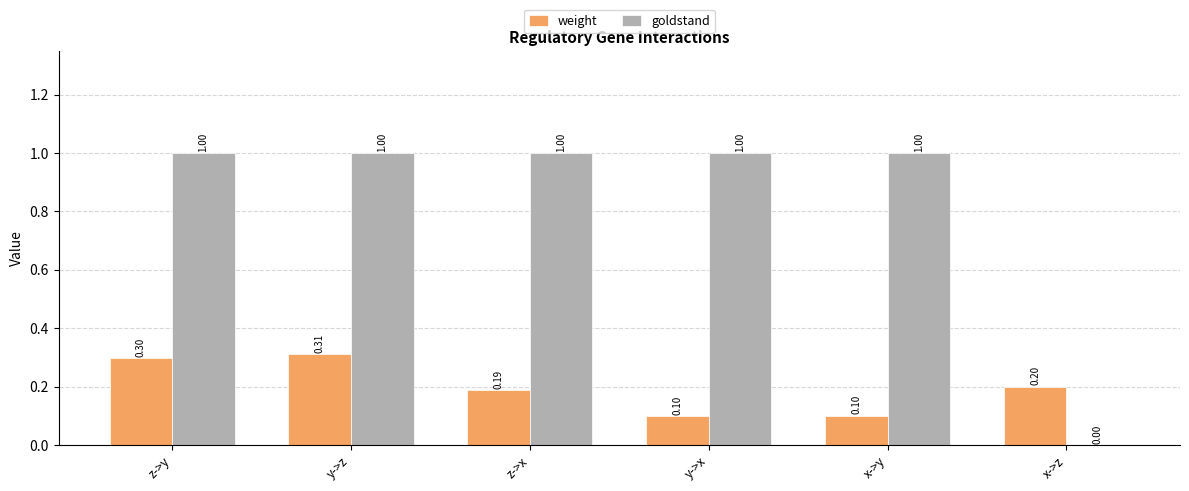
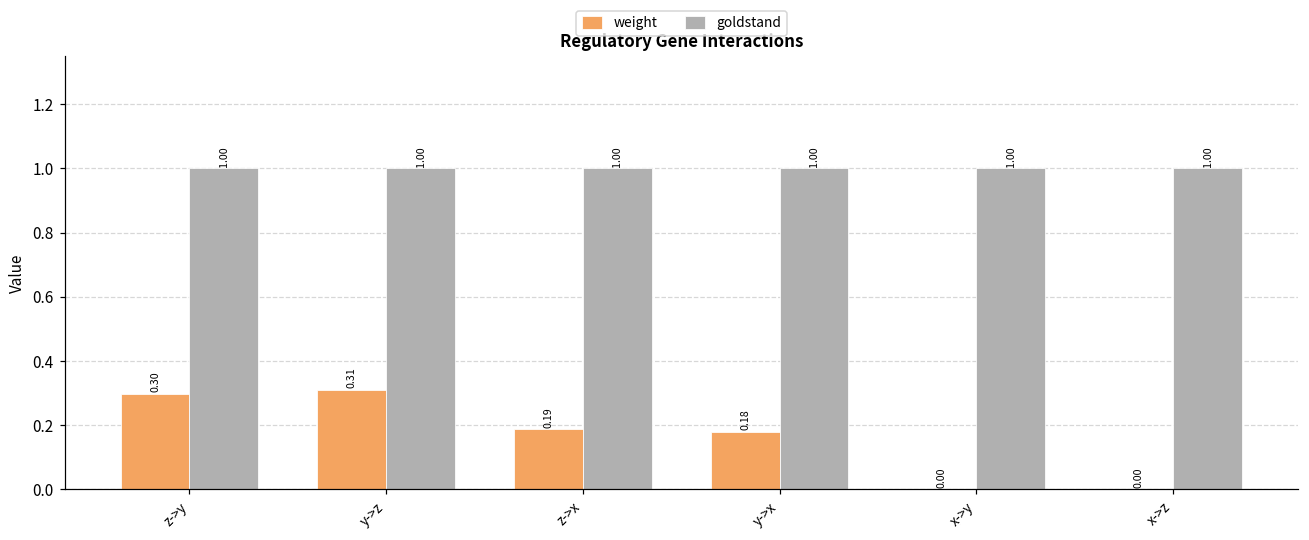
  {
    "weight": {
      "z->y": 0.30,
      "y->z": 0.31,
      "z->x": 0.19,
-     "y->x": 0.10,
-     "x->y": 0.10,
-     "x->z": 0.20
+     "y->x": 0.18,
+     "x->y": 0.00,
+     "x->z": 0.00
    },
    "goldstand": {
      "z->y": 1.00,
      "y->z": 1.00,
      "z->x": 1.00,
      "y->x": 1.00,
      "x->y": 1.00,
-     "x->z": 0.00
+     "x->z": 1.00
    }
  }
